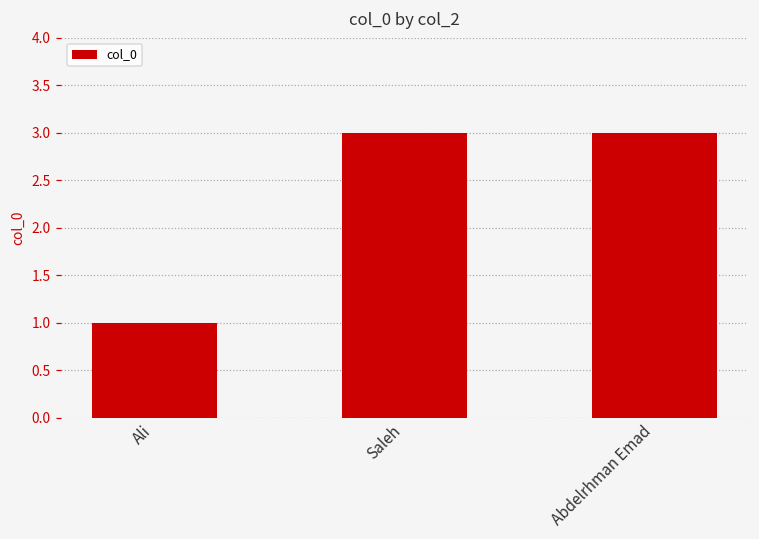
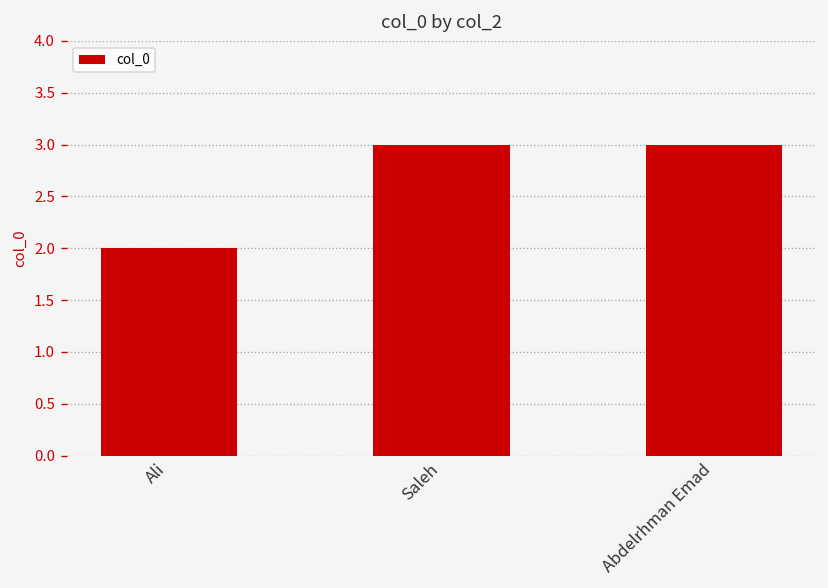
  {
-   "Ali": 1,
+   "Ali": 2,
    "Saleh": 3,
    "Abdelrhman Emad": 3
  }
